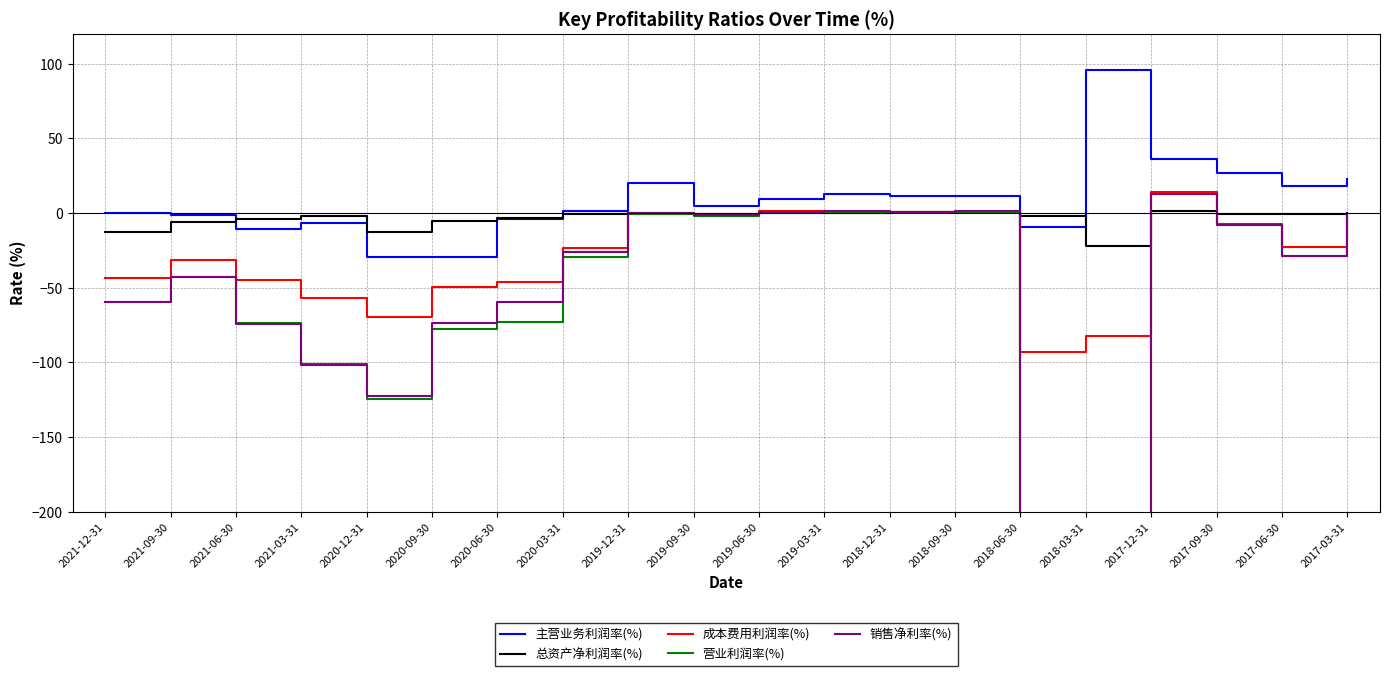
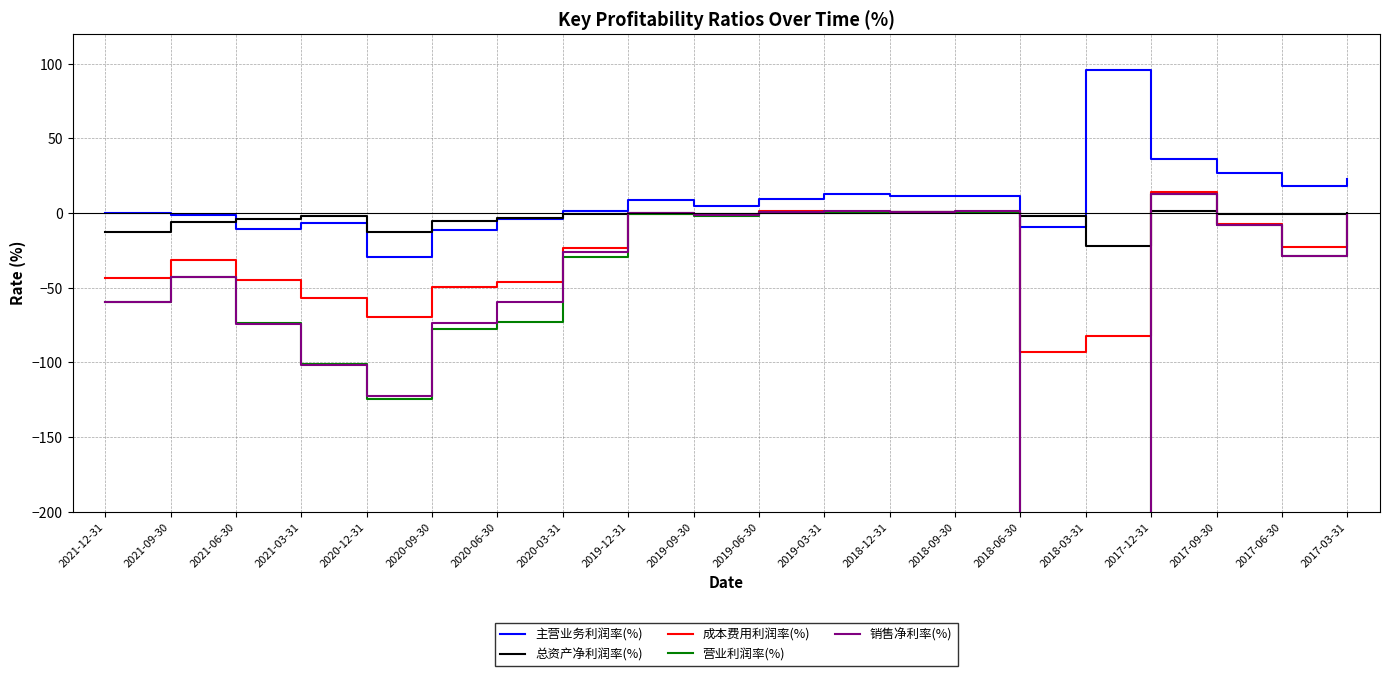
  {
    "主营业务利润率(%)": {
      "2021-12-31": 0,
      "2021-09-30": -2,
      "2021-06-30": -11,
      "2021-03-31": -7,
      "2020-12-31": -30,
-     "2020-09-30": -29,
+     "2020-09-30": -12,
      "2020-03-31": 1,
-     "2019-12-31": 20,
+     "2019-12-31": 9,
      "2019-09-30": 5,
      "2019-06-30": 9,
      "2019-03-31": 13,
      "2018-12-31": 11,
      "2018-09-30": 11,
      "2018-06-30": -10,
      "2018-03-31": 96,
      "2017-12-31": 36,
      "2017-09-30": 27,
      "2017-06-30": 18,
      "2017-03-31": 23
    },
    "总资产净利润率(%)": {
      "2021-12-31": -13,
      "2021-09-30": -6,
      "2021-06-30": -4,
      "2021-03-31": -2,
      "2020-12-31": -13,
      "2020-09-30": -5,
      "2020-03-31": -1,
      "2018-06-30": -2,
      "2018-03-31": -22,
      "2017-12-31": 1,
      "2017-09-30": 0,
      "2017-06-30": -1
    },
    "成本费用利润率(%)": {
      "2021-12-31": -44,
      "2021-09-30": -31,
      "2021-06-30": -45,
      "2021-03-31": -57,
      "2020-12-31": -70,
      "2020-09-30": -50,
      "2020-06-30": -46,
      "2020-03-31": -23,
      "2018-06-30": -93,
      "2018-03-31": -82,
      "2017-06-30": -23
    },
    "营业利润率(%)": {
      "2020-09-30": -78,
      "2020-06-30": -73,
      "2020-03-31": -29
    },
    "销售净利率(%)": {
      "2020-09-30": -74,
      "2020-06-30": -60,
      "2020-03-31": -26
    }
  }
